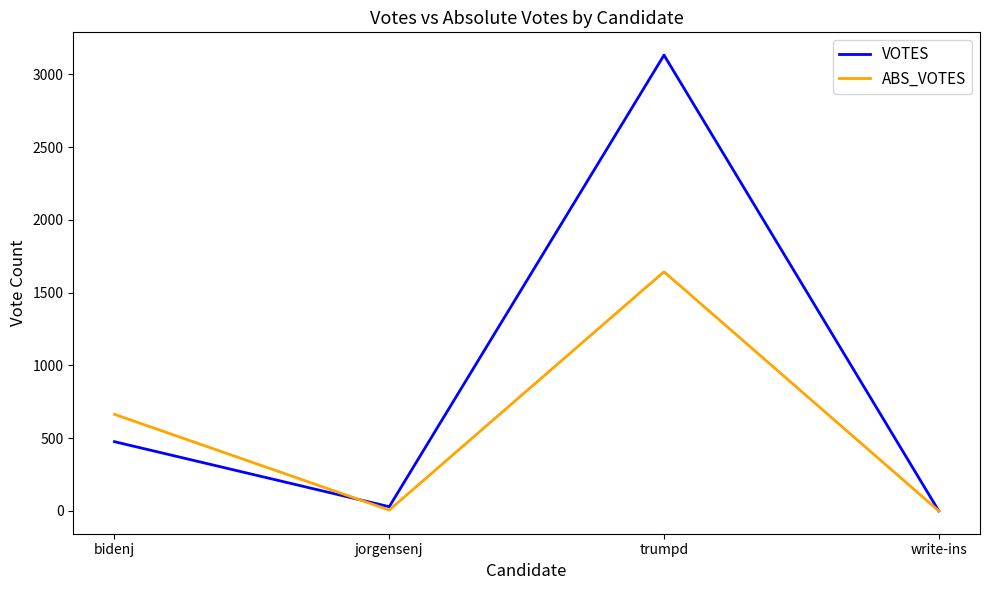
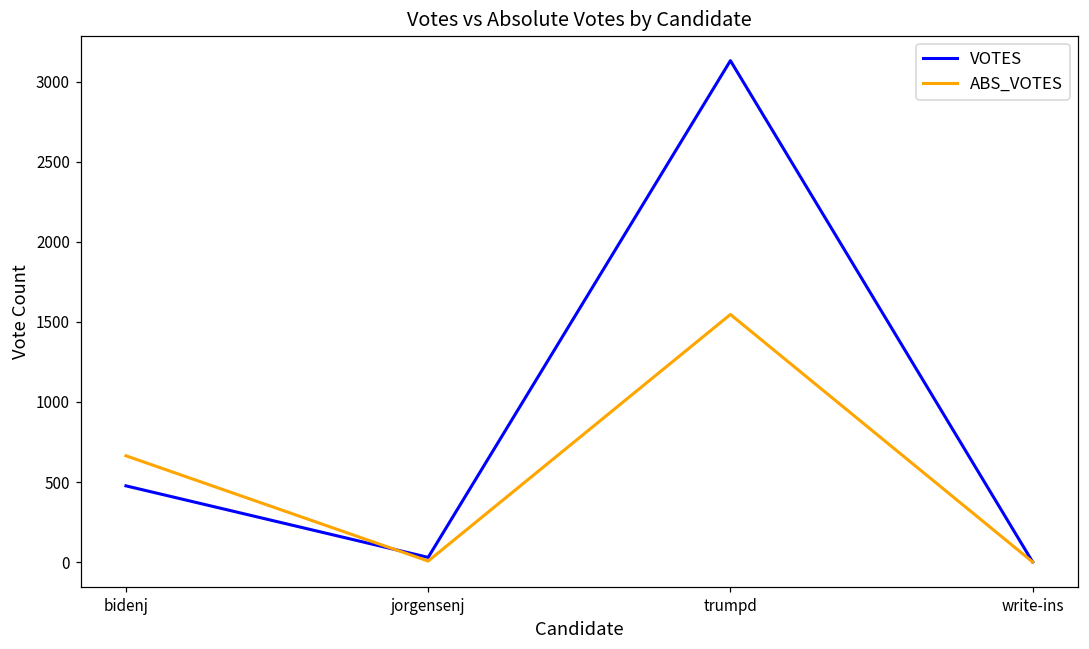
  {
    "VOTES": {
      "bidenj": 480,
      "jorgensenj": 30,
      "trumpd": 3130
    },
    "ABS_VOTES": {
      "bidenj": 660,
      "jorgensenj": 10,
-     "trumpd": 1640
+     "trumpd": 1550
    }
  }
